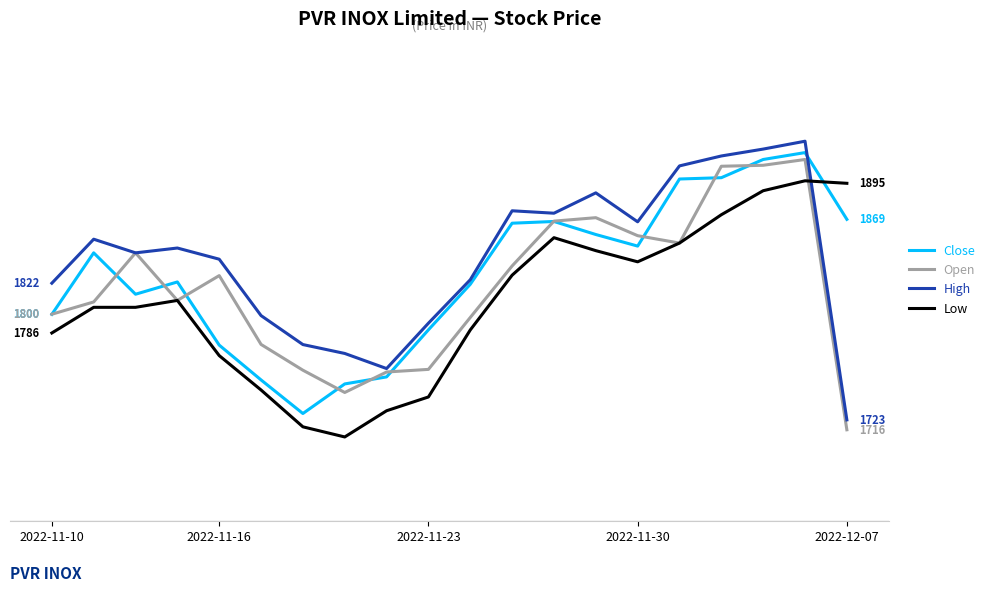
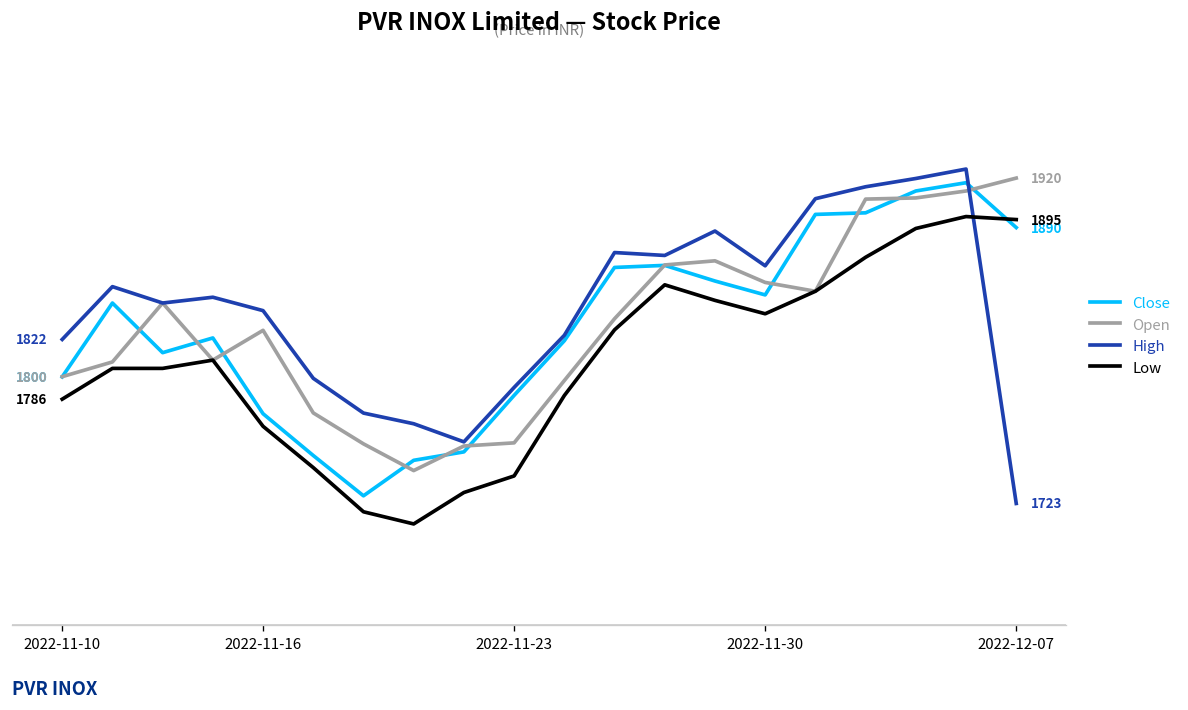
  {
    "Close": {
-     "2022-12-07": 1869
+     "2022-12-07": 1890
    },
    "Open": {
-     "2022-12-07": 1716
+     "2022-12-07": 1920
    },
    "High": {
      "2022-11-10": 1822
    },
    "Low": {
      "2022-11-10": 1786,
      "2022-12-07": 1895
    }
  }
